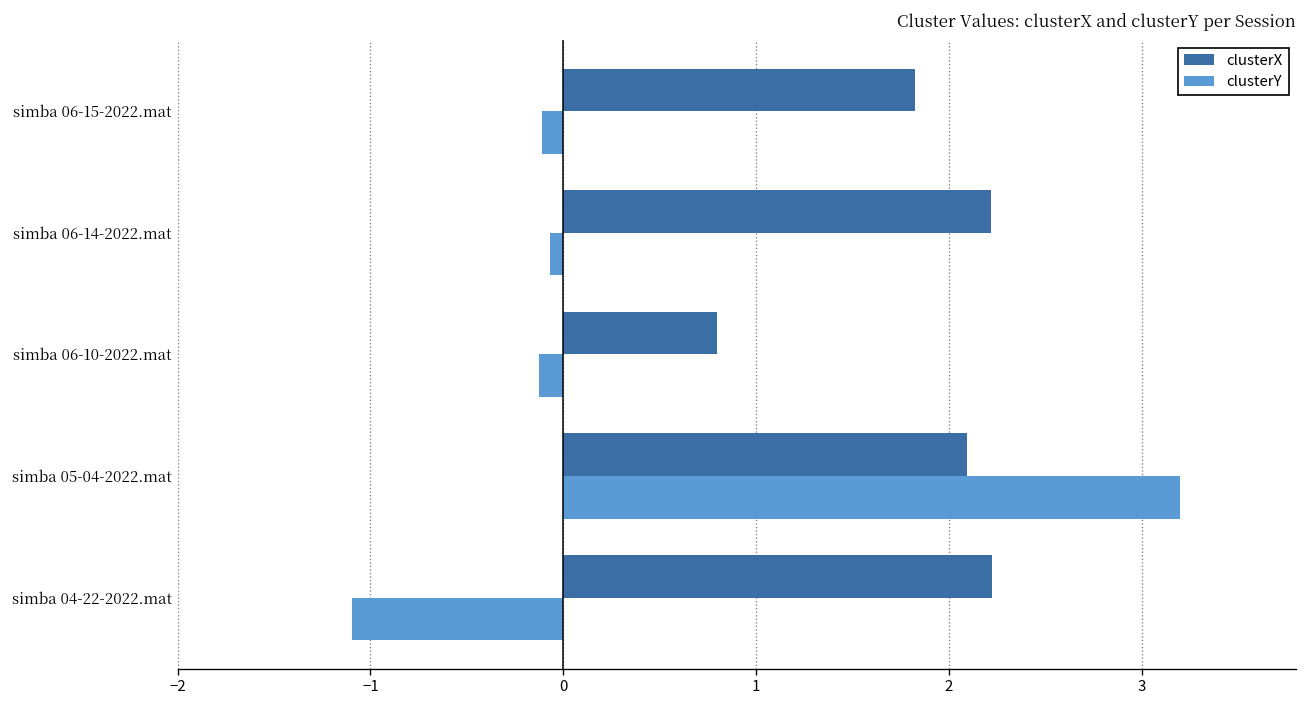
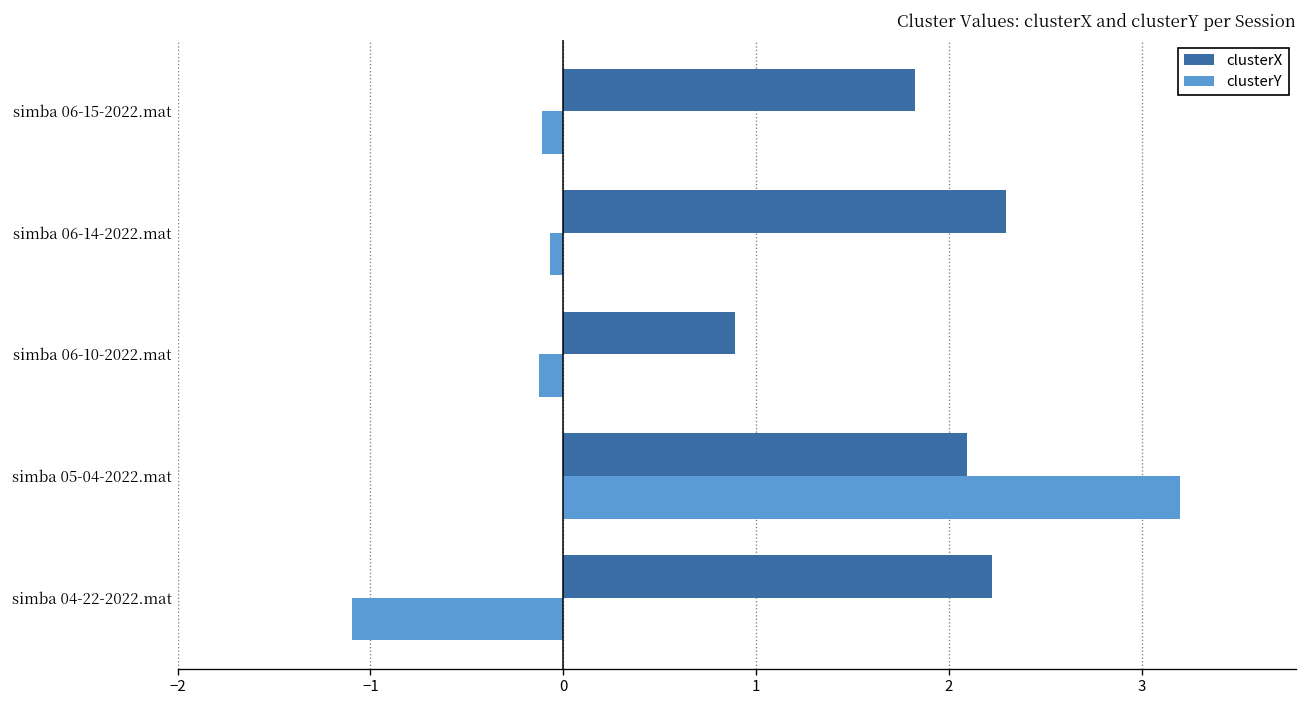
  {
    "clusterX": {
      "simba 06-15-2022.mat": 1.82,
-     "simba 06-14-2022.mat": 2.22,
-     "simba 06-10-2022.mat": 0.80,
+     "simba 06-14-2022.mat": 2.30,
+     "simba 06-10-2022.mat": 0.89,
      "simba 05-04-2022.mat": 2.09,
      "simba 04-22-2022.mat": 2.23
    },
    "clusterY": {
      "simba 06-15-2022.mat": -0.11,
      "simba 06-14-2022.mat": -0.07,
      "simba 06-10-2022.mat": -0.12,
      "simba 05-04-2022.mat": 3.20,
      "simba 04-22-2022.mat": -1.10
    }
  }
